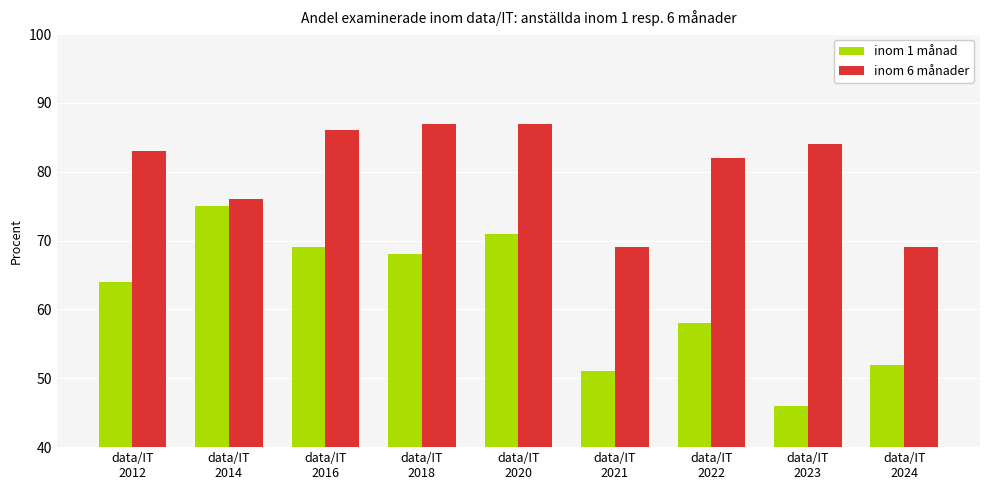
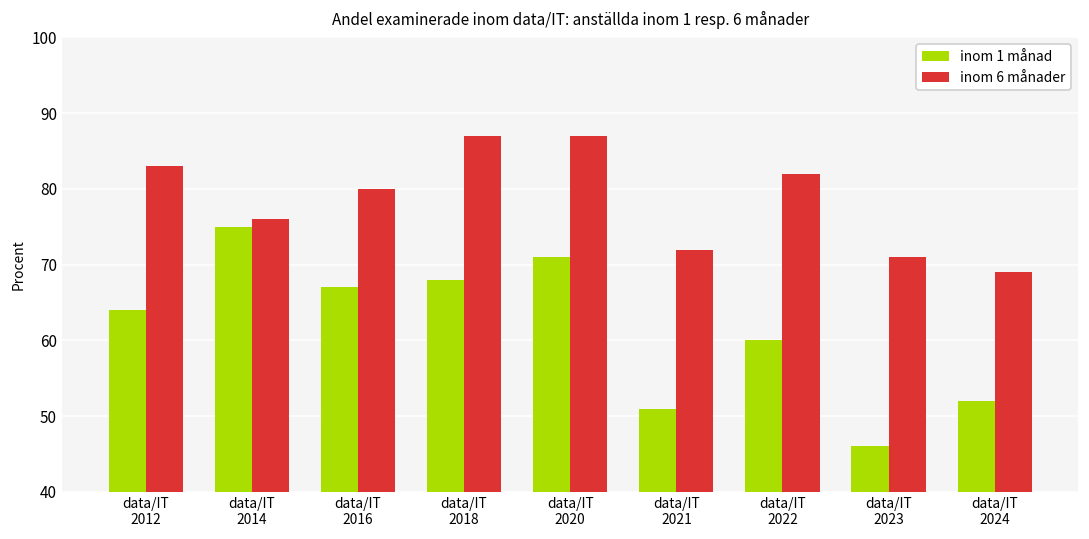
  {
    "inom 1 månad": {
      "data/IT 2012": 64,
      "data/IT 2014": 75,
-     "data/IT 2016": 69,
+     "data/IT 2016": 67,
      "data/IT 2018": 68,
      "data/IT 2020": 71,
      "data/IT 2021": 51,
-     "data/IT 2022": 58,
+     "data/IT 2022": 60,
      "data/IT 2023": 46,
      "data/IT 2024": 52
    },
    "inom 6 månader": {
      "data/IT 2012": 83,
      "data/IT 2014": 76,
-     "data/IT 2016": 86,
+     "data/IT 2016": 80,
      "data/IT 2018": 87,
      "data/IT 2020": 87,
-     "data/IT 2021": 69,
+     "data/IT 2021": 72,
      "data/IT 2022": 82,
-     "data/IT 2023": 84,
+     "data/IT 2023": 71,
      "data/IT 2024": 69
    }
  }
